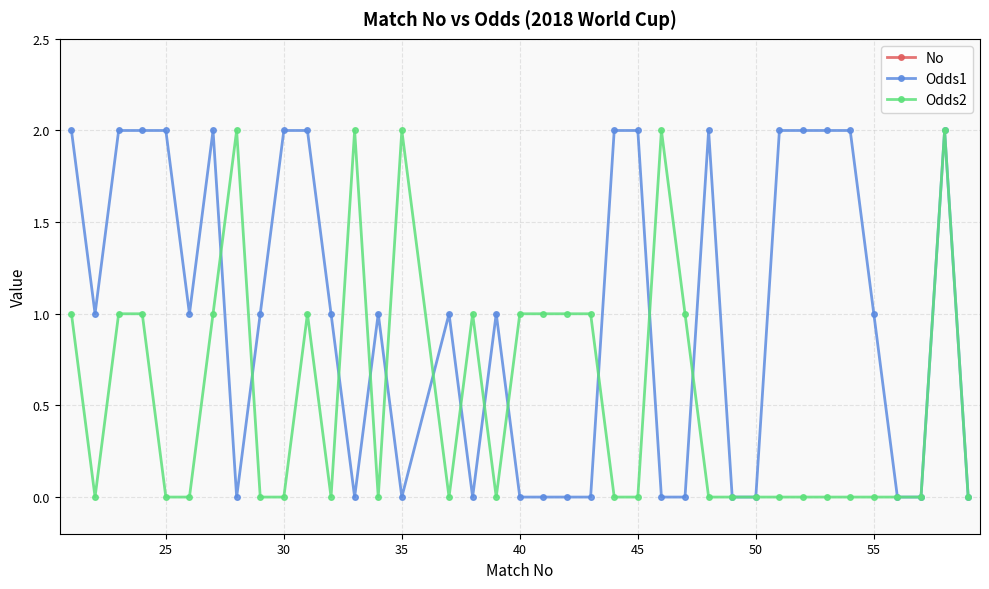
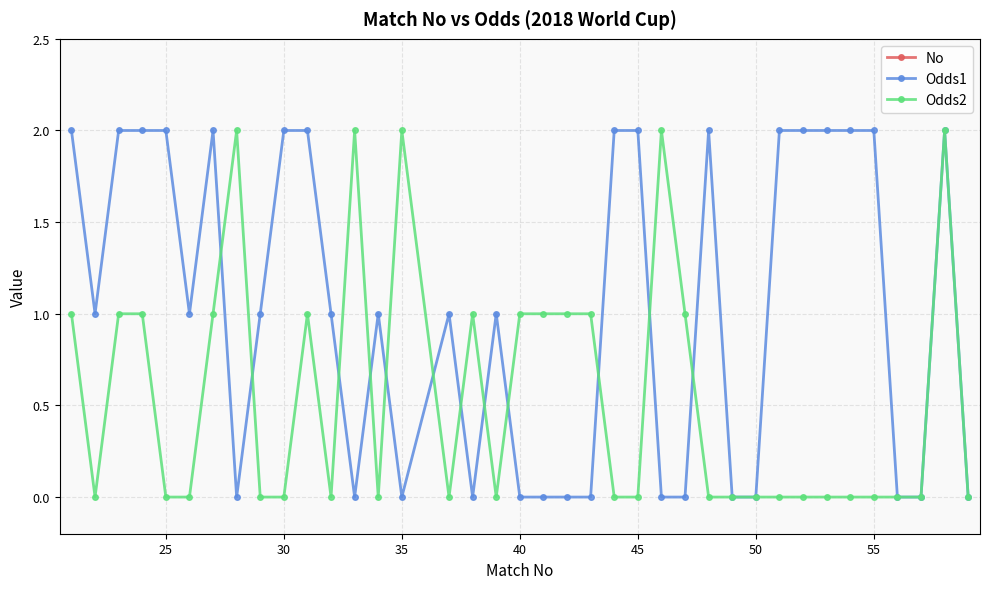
  {
    "Odds1": {
      "25": 2,
      "30": 2,
      "35": 0,
      "40": 0,
      "45": 2,
-     "55": 1
+     "55": 2
    },
    "Odds2": {
      "25": 0,
      "30": 0,
      "35": 2,
      "40": 1,
      "45": 0,
      "55": 0
    }
  }
